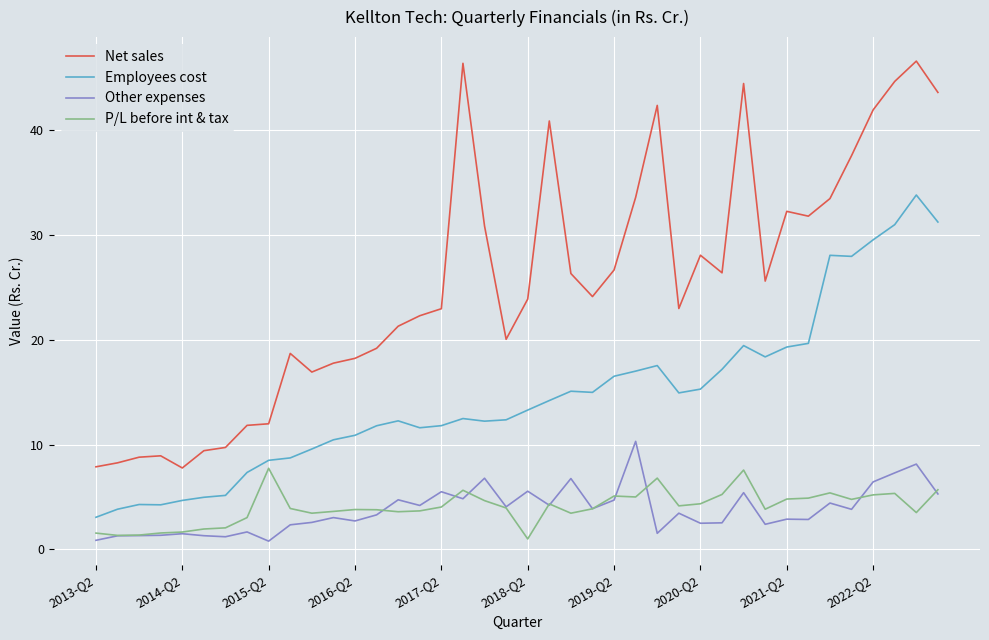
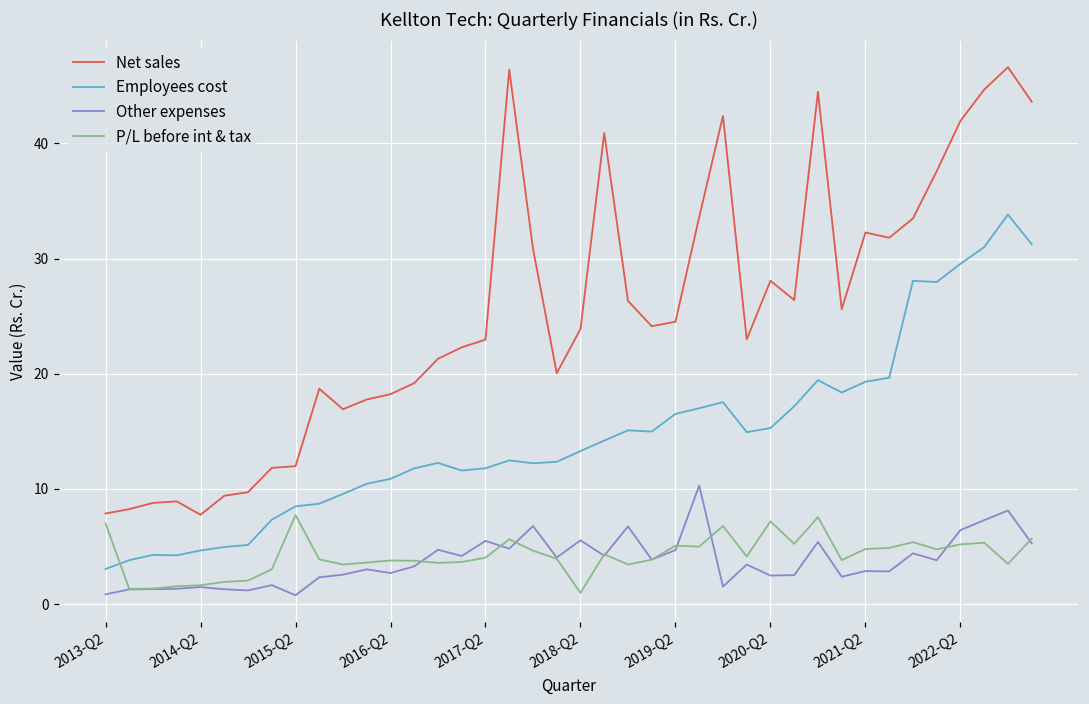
  {
    "Net sales": {
      "2013-Q2": 7.9,
      "2014-Q2": 7.8,
      "2015-Q2": 12.0,
      "2016-Q2": 18.2,
      "2017-Q2": 23.0,
      "2018-Q2": 23.9,
-     "2019-Q2": 26.7,
+     "2019-Q2": 24.5,
      "2020-Q2": 28.1,
      "2021-Q2": 32.3,
      "2022-Q2": 42.0
    },
    "P/L before int & tax": {
-     "2013-Q2": 1.5,
+     "2013-Q2": 7.0,
      "2015-Q2": 7.7,
      "2016-Q2": 3.8,
      "2017-Q2": 4.0,
      "2018-Q2": 1.0,
      "2019-Q2": 5.1,
-     "2020-Q2": 4.3,
+     "2020-Q2": 7.2,
      "2021-Q2": 4.8,
      "2022-Q2": 5.2
    }
  }
